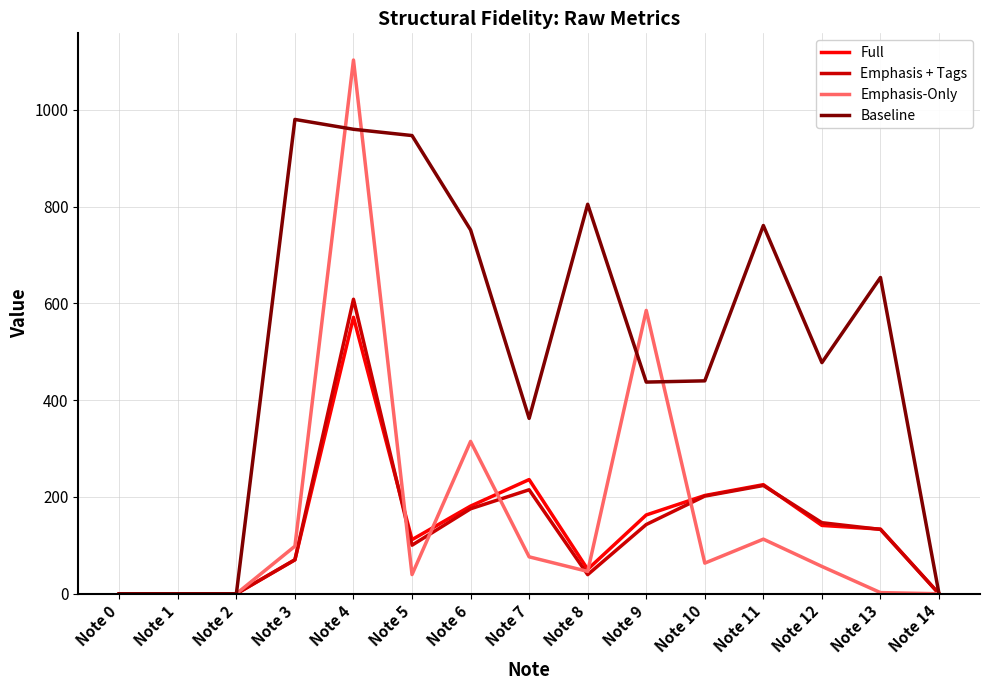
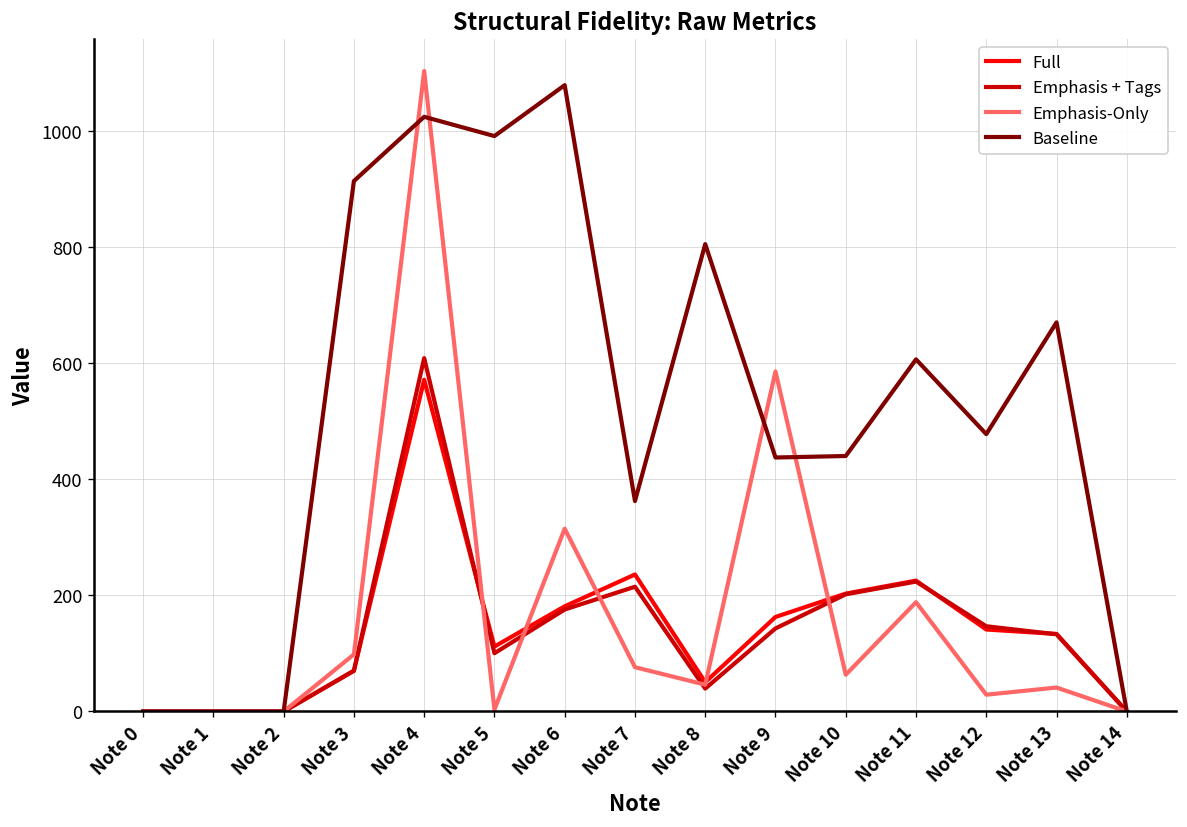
  {
    "Emphasis-Only": {
      "Note 3": 100,
      "Note 4": 1100,
-     "Note 5": 40,
+     "Note 5": 0,
      "Note 6": 310,
      "Note 7": 80,
      "Note 9": 590,
      "Note 10": 60,
-     "Note 11": 110,
-     "Note 12": 60,
-     "Note 13": 0
+     "Note 11": 190,
+     "Note 12": 30,
+     "Note 13": 40
    },
    "Baseline": {
-     "Note 3": 980,
-     "Note 4": 960,
-     "Note 5": 950,
-     "Note 6": 750,
+     "Note 3": 910,
+     "Note 4": 1020,
+     "Note 5": 990,
+     "Note 6": 1080,
      "Note 7": 360,
      "Note 8": 800,
      "Note 9": 440,
      "Note 10": 440,
-     "Note 11": 760,
+     "Note 11": 610,
      "Note 12": 480,
-     "Note 13": 650
+     "Note 13": 670
    }
  }
